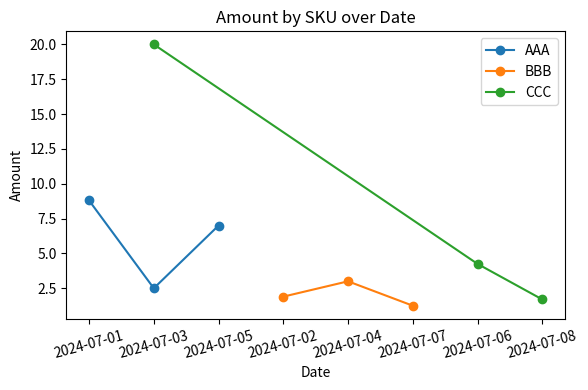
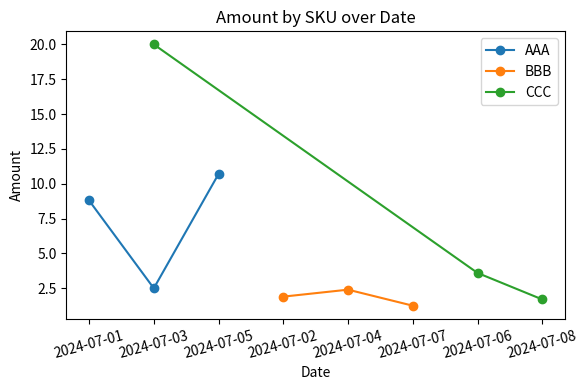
  {
    "AAA": {
      "2024-07-01": 8.8,
      "2024-07-03": 2.5,
-     "2024-07-05": 7.0
+     "2024-07-05": 10.7
    },
    "BBB": {
      "2024-07-02": 1.9,
-     "2024-07-04": 3.0,
+     "2024-07-04": 2.4,
      "2024-07-07": 1.3
    },
    "CCC": {
      "2024-07-03": 20.0,
-     "2024-07-06": 4.3,
+     "2024-07-06": 3.6,
      "2024-07-08": 1.7
    }
  }
